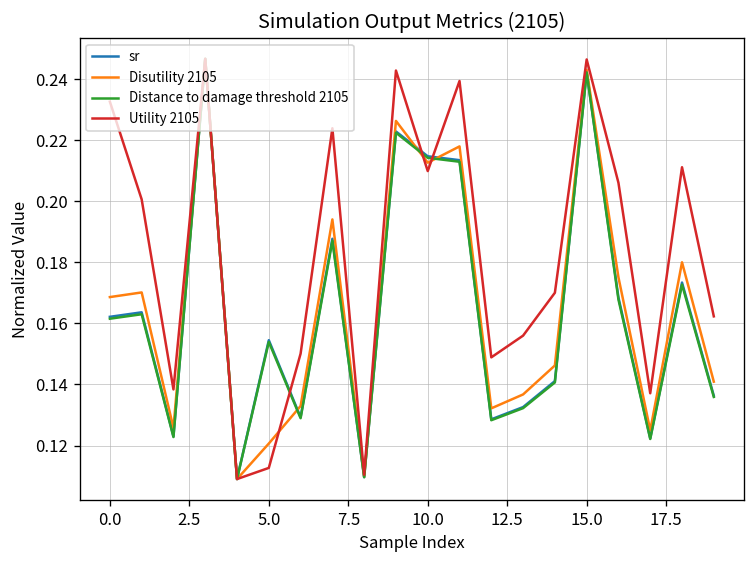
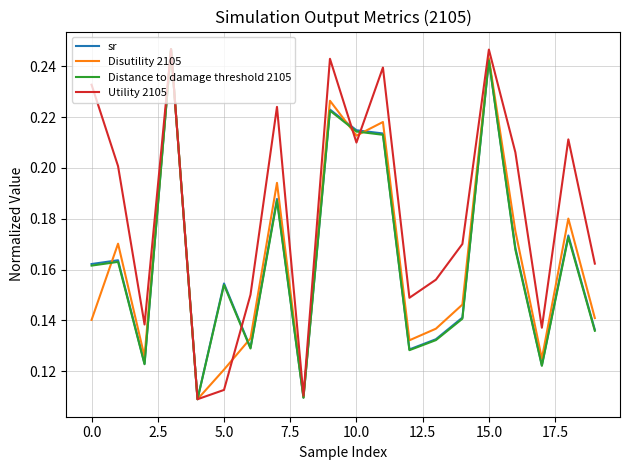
  {
    "Disutility 2105": {
-     "0.0": 0.169,
+     "0.0": 0.140,
      "5.0": 0.121,
      "10.0": 0.213
    },
    "Utility 2105": {
      "5.0": 0.113,
      "10.0": 0.210,
      "15.0": 0.247
    }
  }
